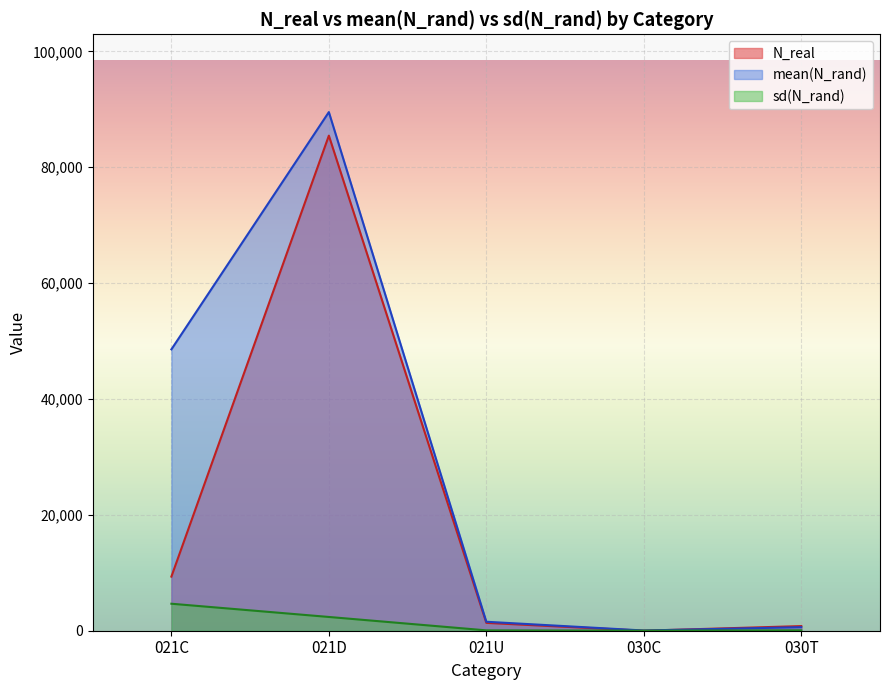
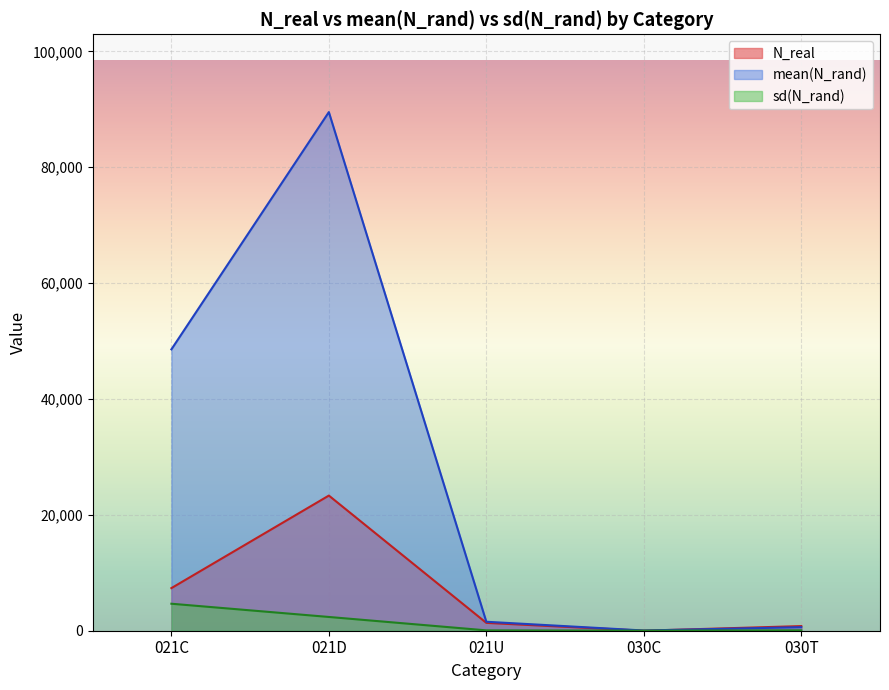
  {
    "N_real": {
-     "021C": "9,000",
-     "021D": "85,000"
+     "021C": "7,000",
+     "021D": "23,000"
    },
    "mean(N_rand)": {
      "021C": "49,000",
      "021D": "90,000"
    },
    "sd(N_rand)": {
      "021C": "5,000",
      "021D": "2,000",
      "021U": "0",
      "030T": "0"
    }
  }
